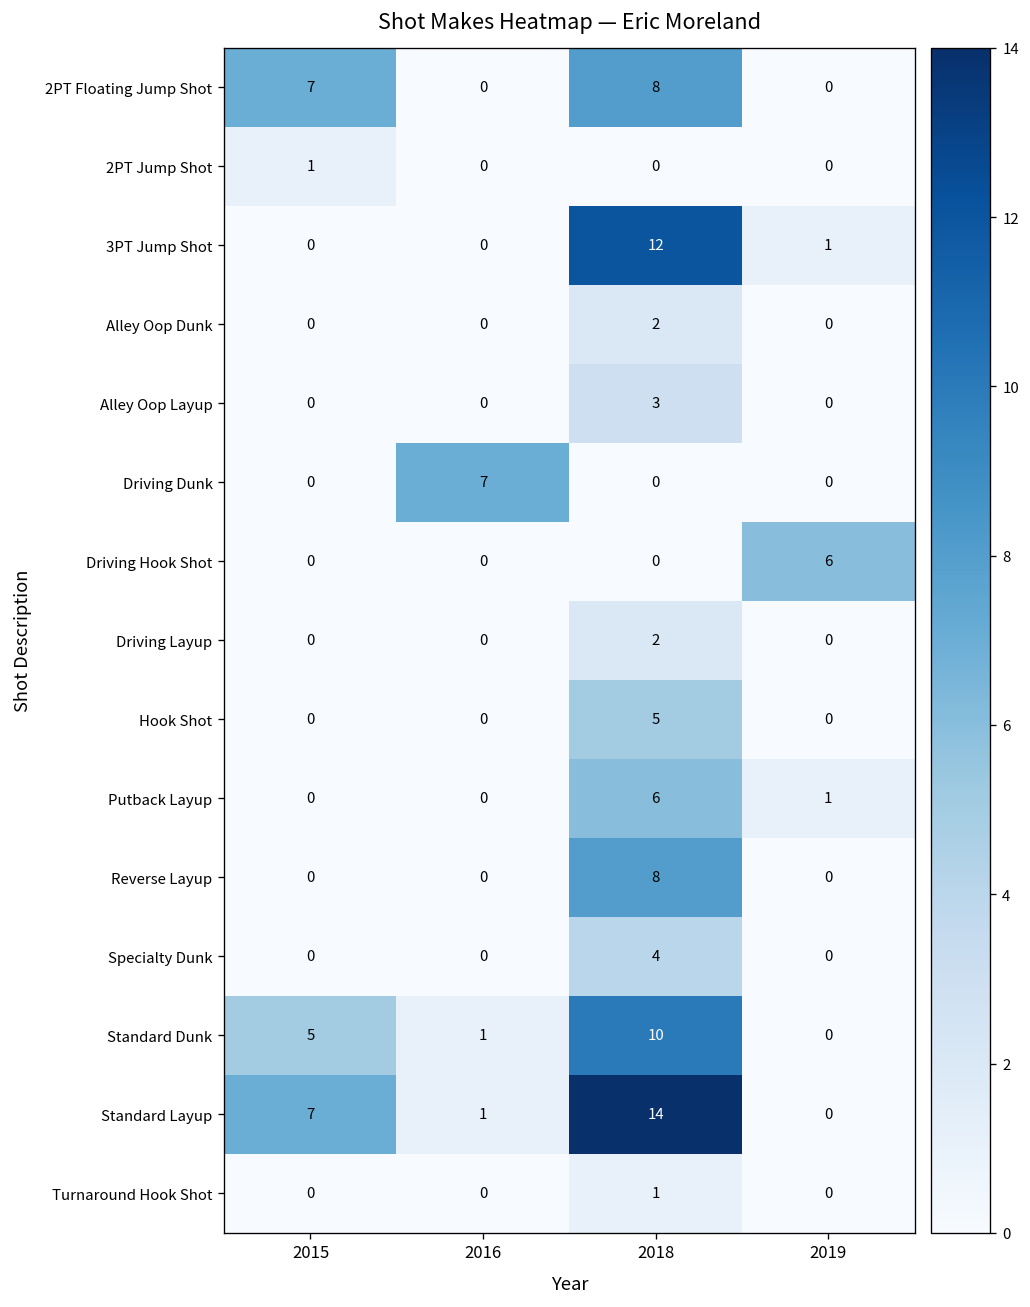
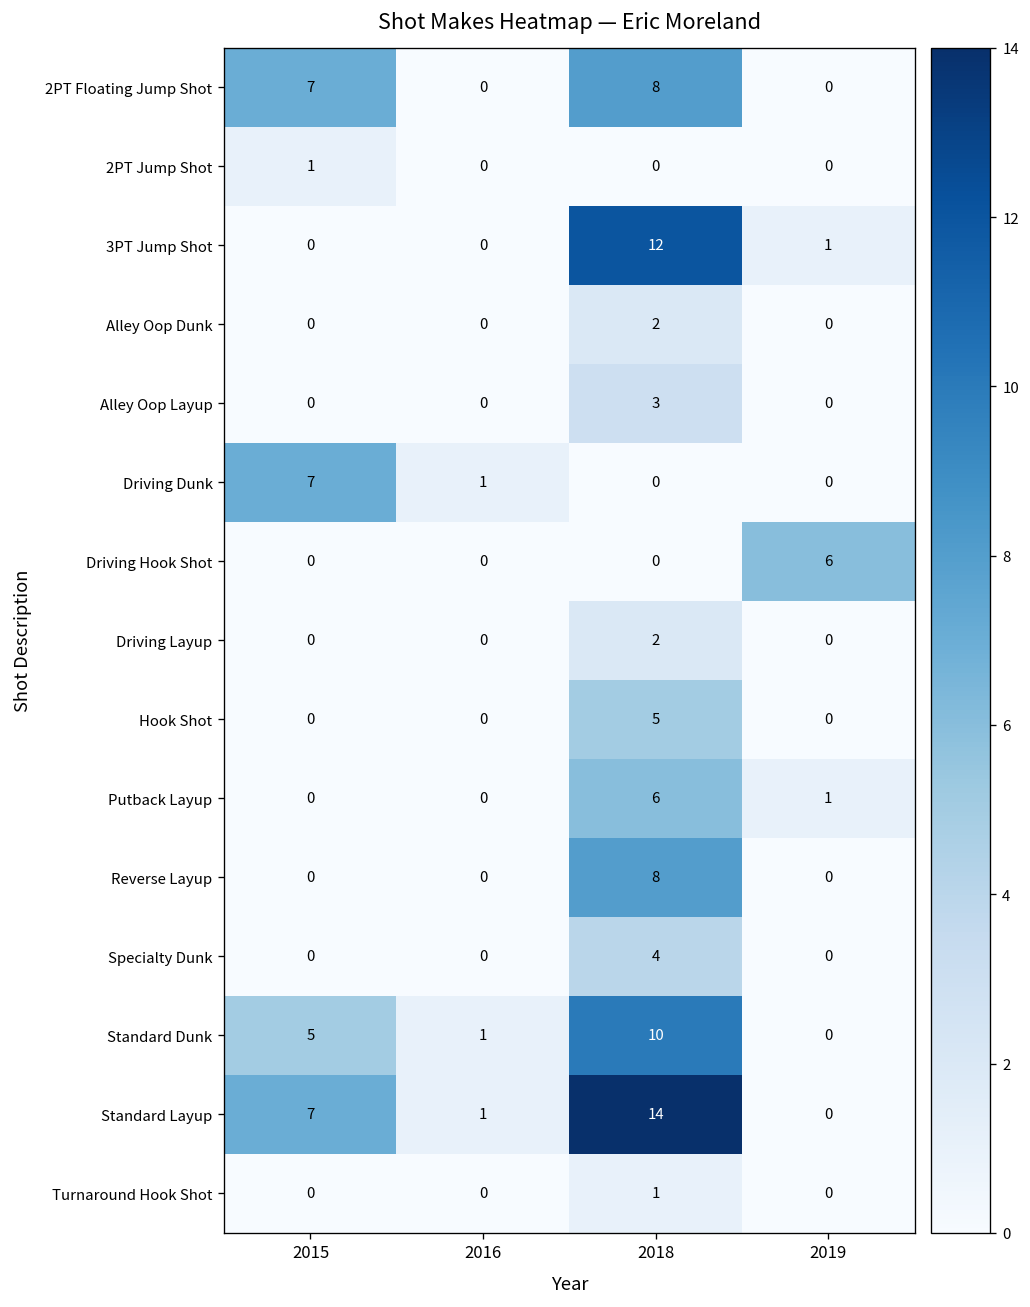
  {
    "2PT Floating Jump Shot": {
      "2015": 7,
      "2016": 0,
      "2018": 8,
      "2019": 0
    },
    "2PT Jump Shot": {
      "2015": 1,
      "2016": 0,
      "2018": 0,
      "2019": 0
    },
    "3PT Jump Shot": {
      "2015": 0,
      "2016": 0,
      "2018": 12,
      "2019": 1
    },
    "Alley Oop Dunk": {
      "2015": 0,
      "2016": 0,
      "2018": 2,
      "2019": 0
    },
    "Alley Oop Layup": {
      "2015": 0,
      "2016": 0,
      "2018": 3,
      "2019": 0
    },
    "Driving Dunk": {
-     "2015": 0,
-     "2016": 7,
+     "2015": 7,
+     "2016": 1,
      "2018": 0,
      "2019": 0
    },
    "Driving Hook Shot": {
      "2015": 0,
      "2016": 0,
      "2018": 0,
      "2019": 6
    },
    "Driving Layup": {
      "2015": 0,
      "2016": 0,
      "2018": 2,
      "2019": 0
    },
    "Hook Shot": {
      "2015": 0,
      "2016": 0,
      "2018": 5,
      "2019": 0
    },
    "Putback Layup": {
      "2015": 0,
      "2016": 0,
      "2018": 6,
      "2019": 1
    },
    "Reverse Layup": {
      "2015": 0,
      "2016": 0,
      "2018": 8,
      "2019": 0
    },
    "Specialty Dunk": {
      "2015": 0,
      "2016": 0,
      "2018": 4,
      "2019": 0
    },
    "Standard Dunk": {
      "2015": 5,
      "2016": 1,
      "2018": 10,
      "2019": 0
    },
    "Standard Layup": {
      "2015": 7,
      "2016": 1,
      "2018": 14,
      "2019": 0
    },
    "Turnaround Hook Shot": {
      "2015": 0,
      "2016": 0,
      "2018": 1,
      "2019": 0
    }
  }
